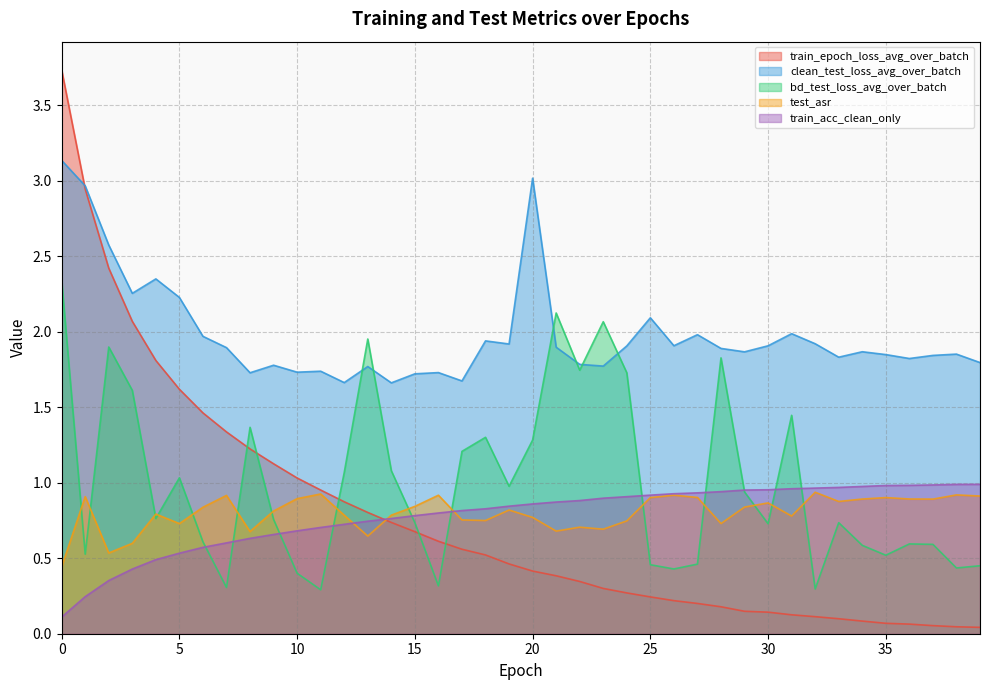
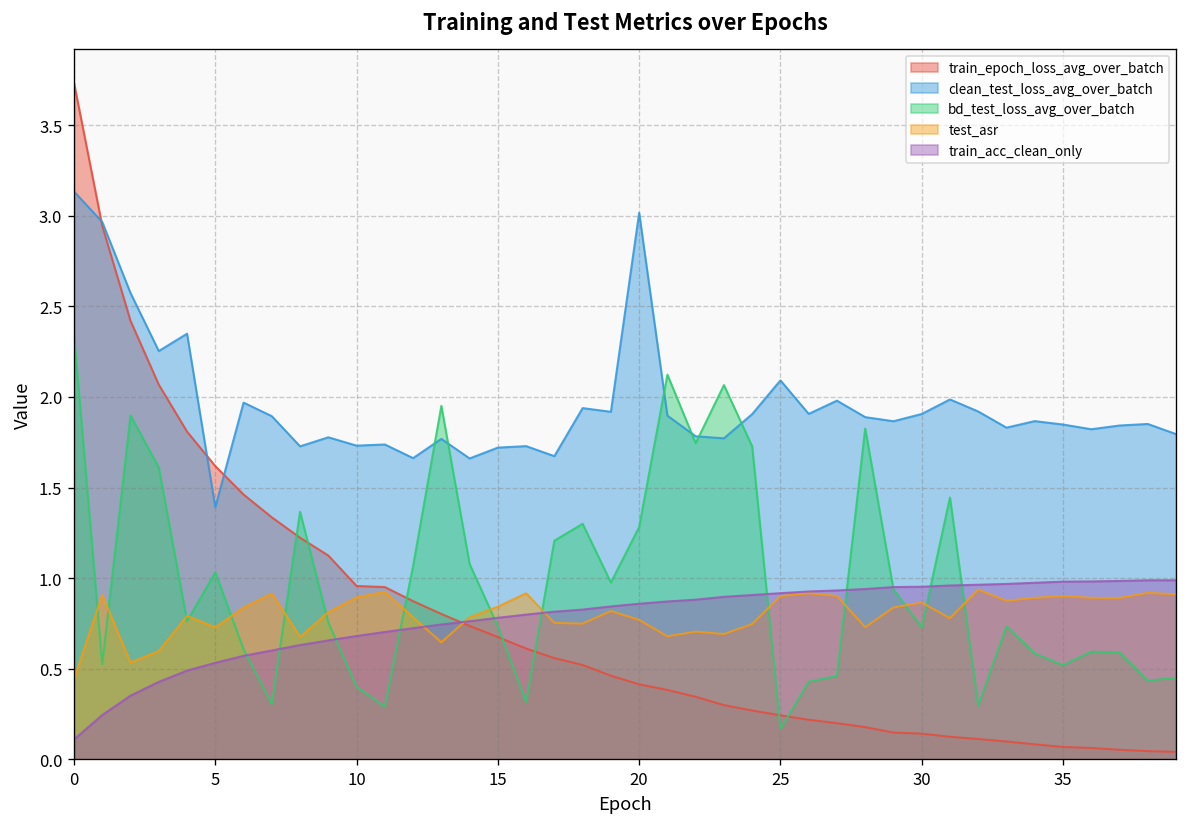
  {
    "train_epoch_loss_avg_over_batch": {
      "0": 3.73,
      "5": 1.62,
-     "10": 1.03,
+     "10": 0.96,
      "15": 0.68,
      "20": 0.41,
      "25": 0.24,
      "30": 0.14,
      "35": 0.07
    },
    "clean_test_loss_avg_over_batch": {
      "0": 3.13,
-     "5": 2.23,
+     "5": 1.39,
      "10": 1.73,
      "15": 1.72,
      "20": 3.02,
      "25": 2.09,
      "30": 1.91,
      "35": 1.85
    },
    "bd_test_loss_avg_over_batch": {
      "0": 2.34,
      "5": 1.03,
      "10": 0.40,
      "15": 0.73,
      "20": 1.28,
-     "25": 0.46,
+     "25": 0.17,
      "30": 0.73,
      "35": 0.52
    },
    "test_asr": {
      "0": 0.44,
      "5": 0.73,
      "10": 0.89,
      "15": 0.84,
      "20": 0.77,
      "30": 0.87,
      "35": 0.90
    },
    "train_acc_clean_only": {
      "0": 0.11,
      "5": 0.53,
      "10": 0.68,
      "15": 0.78,
      "20": 0.86,
      "30": 0.95,
      "35": 0.98
    }
  }
